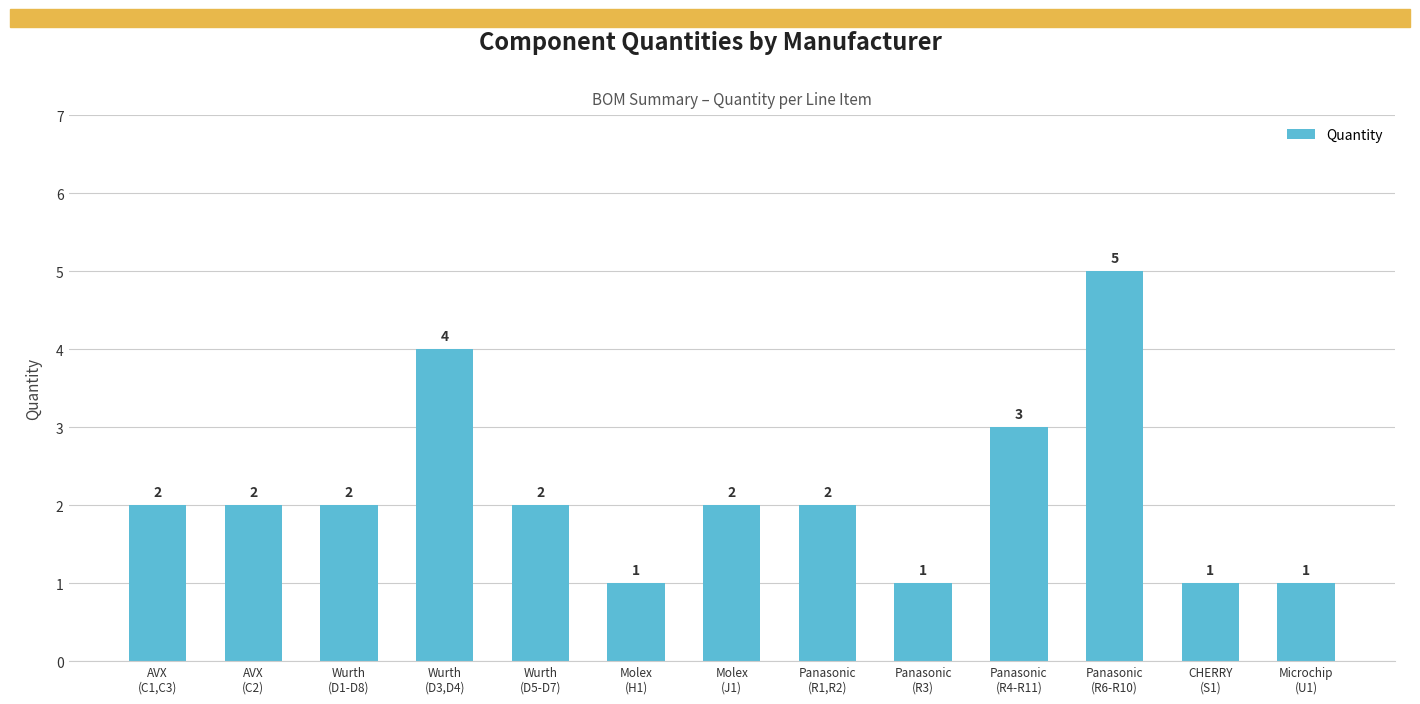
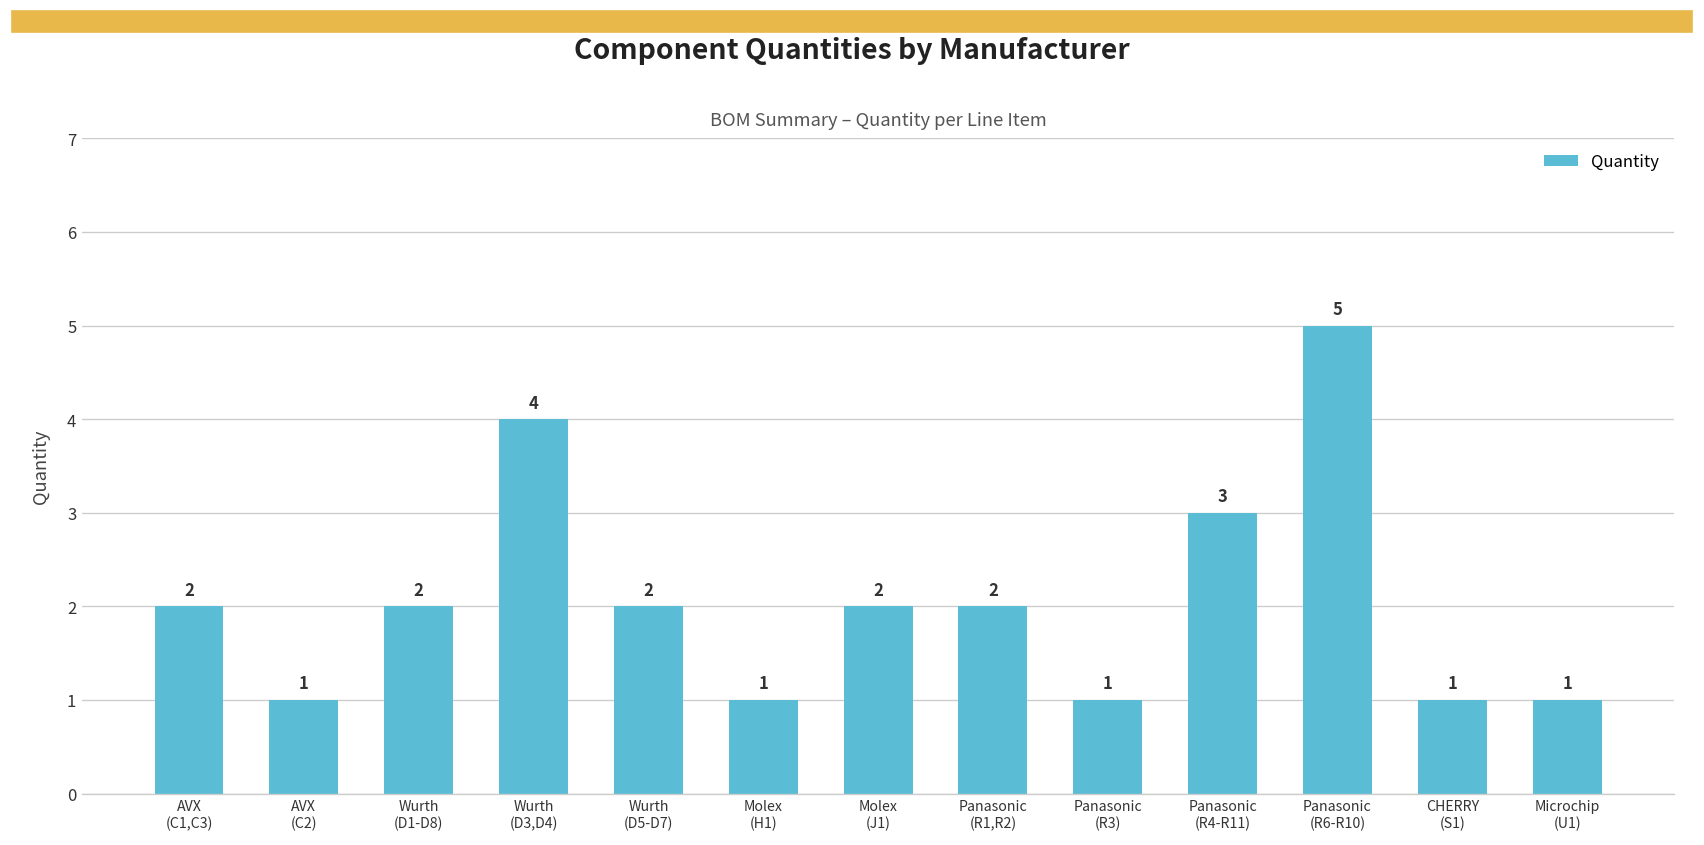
  {
    "AVX (C1,C3)": 2,
-   "AVX (C2)": 2,
+   "AVX (C2)": 1,
    "Wurth (D1-D8)": 2,
    "Wurth (D3,D4)": 4,
    "Wurth (D5-D7)": 2,
    "Molex (H1)": 1,
    "Molex (J1)": 2,
    "Panasonic (R1,R2)": 2,
    "Panasonic (R3)": 1,
    "Panasonic (R4-R11)": 3,
    "Panasonic (R6-R10)": 5,
    "CHERRY (S1)": 1,
    "Microchip (U1)": 1
  }
